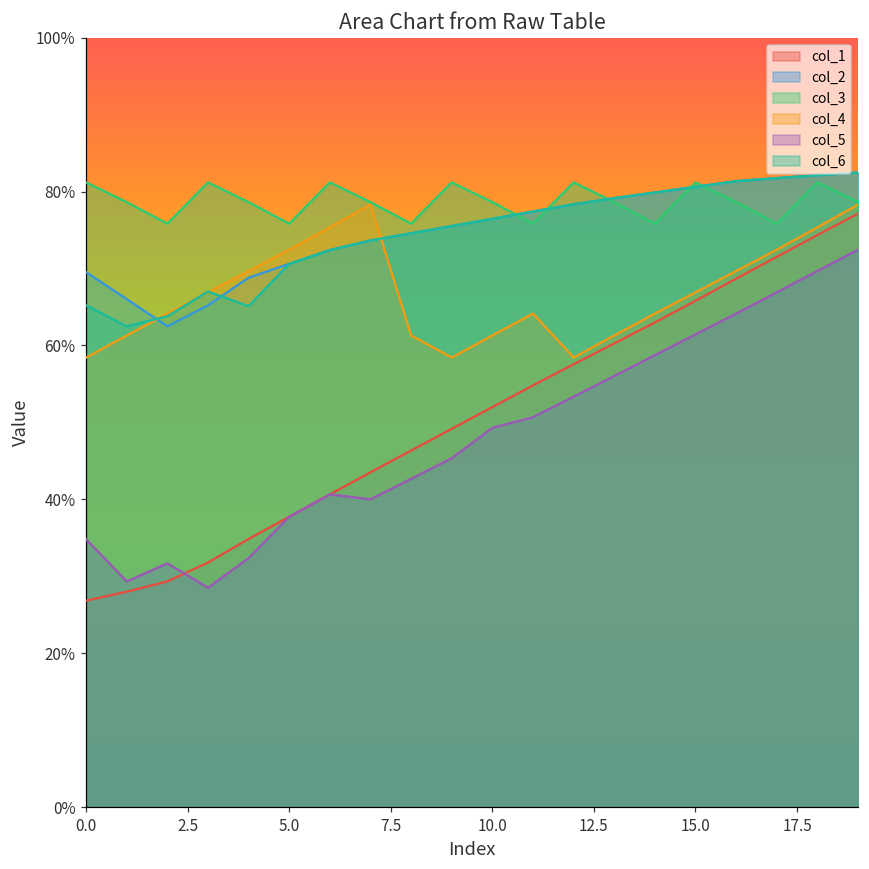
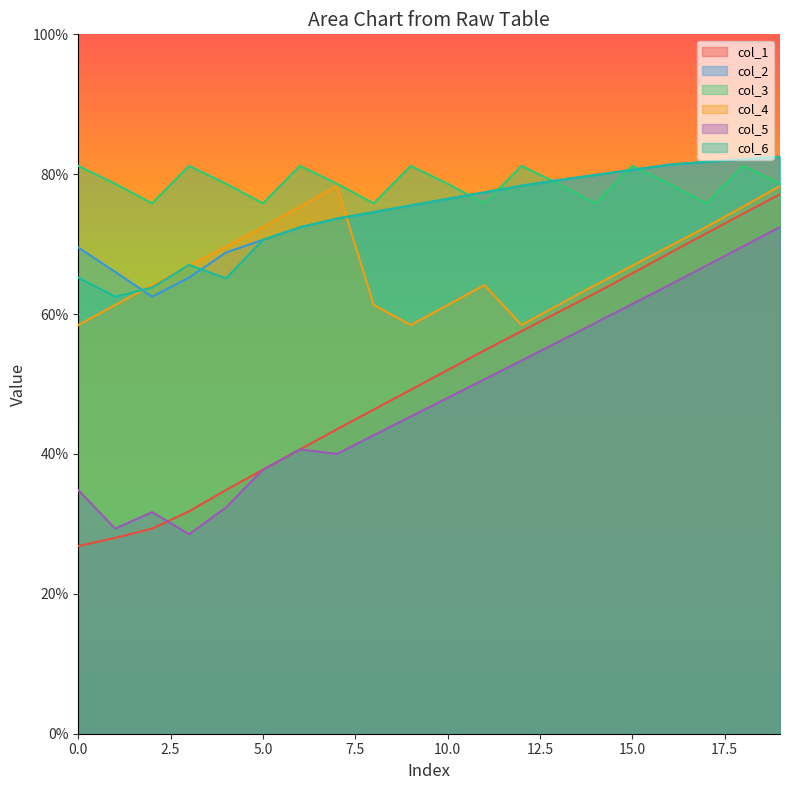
  {
    "col_5": {
      "0.0": "35%",
-     "10.0": "49%",
+     "10.0": "48%",
      "15.0": "61%"
    }
  }
